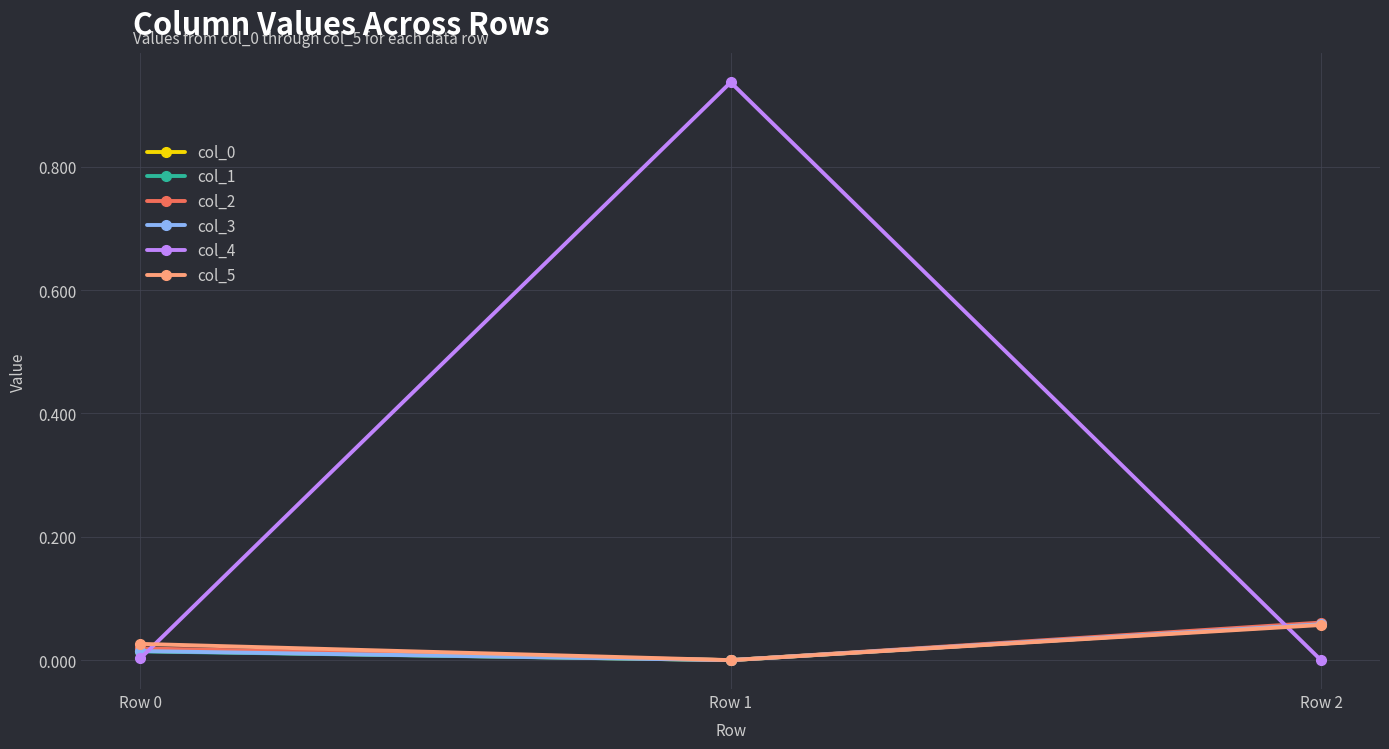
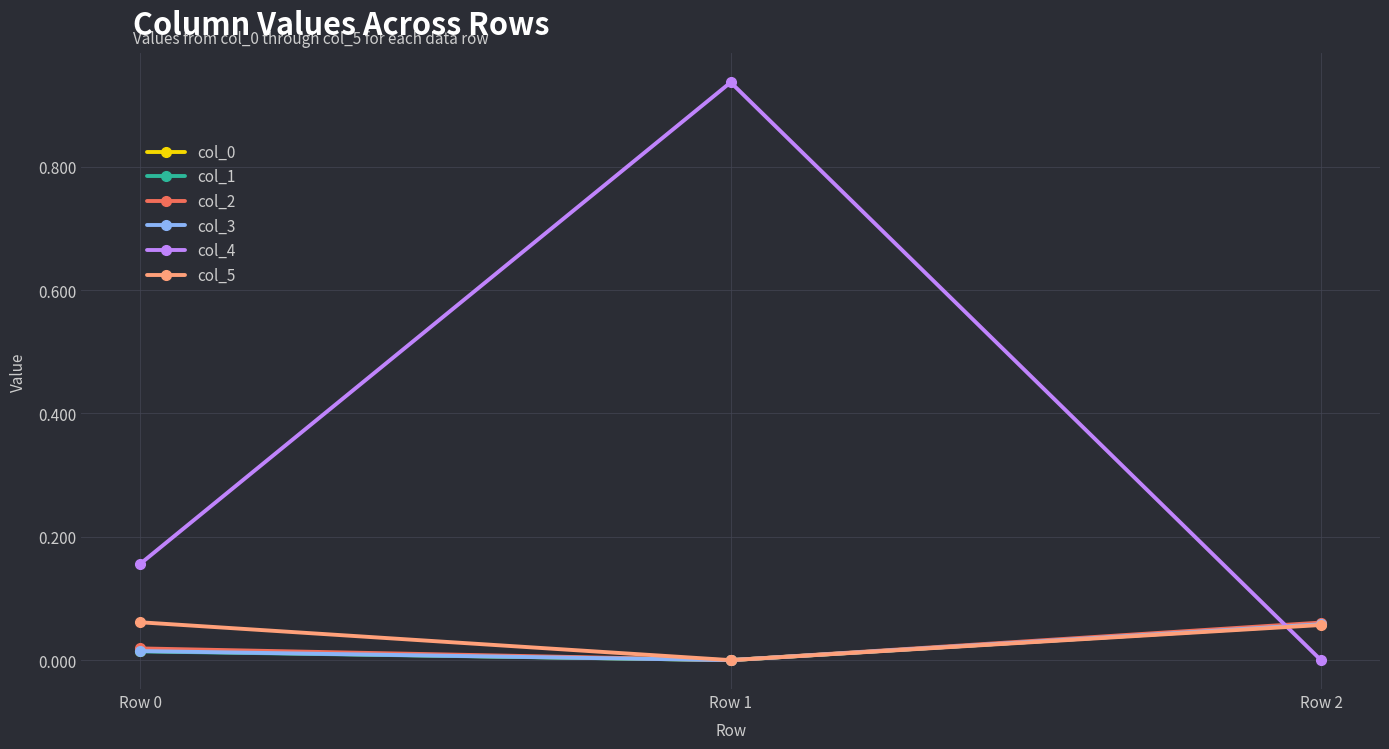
  {
    "col_3": {
      "Row 0": 0.01
    },
    "col_4": {
-     "Row 0": 0.00,
+     "Row 0": 0.16,
      "Row 1": 0.94,
      "Row 2": 0.00
    },
    "col_5": {
-     "Row 0": 0.03
+     "Row 0": 0.06
    }
  }
